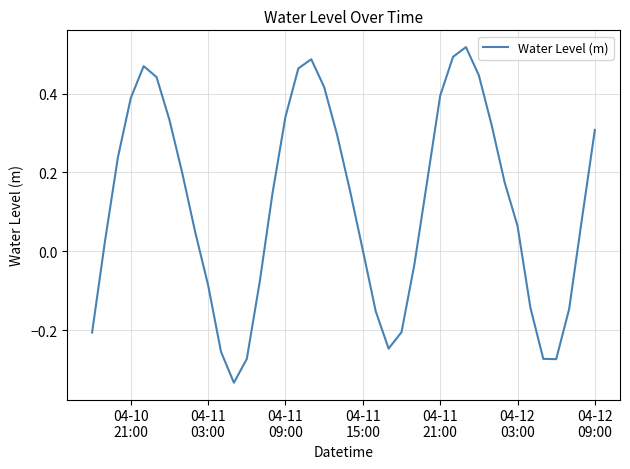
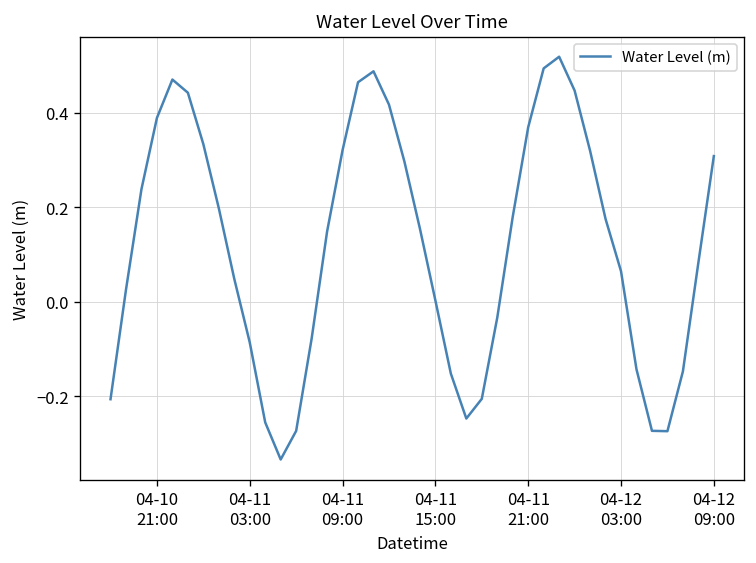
  {
    "04-10 21:00": 0.39,
    "04-11 03:00": -0.09,
-   "04-11 09:00": 0.34,
+   "04-11 09:00": 0.32,
    "04-11 15:00": 0.00,
-   "04-11 21:00": 0.39,
+   "04-11 21:00": 0.37,
    "04-12 03:00": 0.06,
    "04-12 09:00": 0.31
  }
